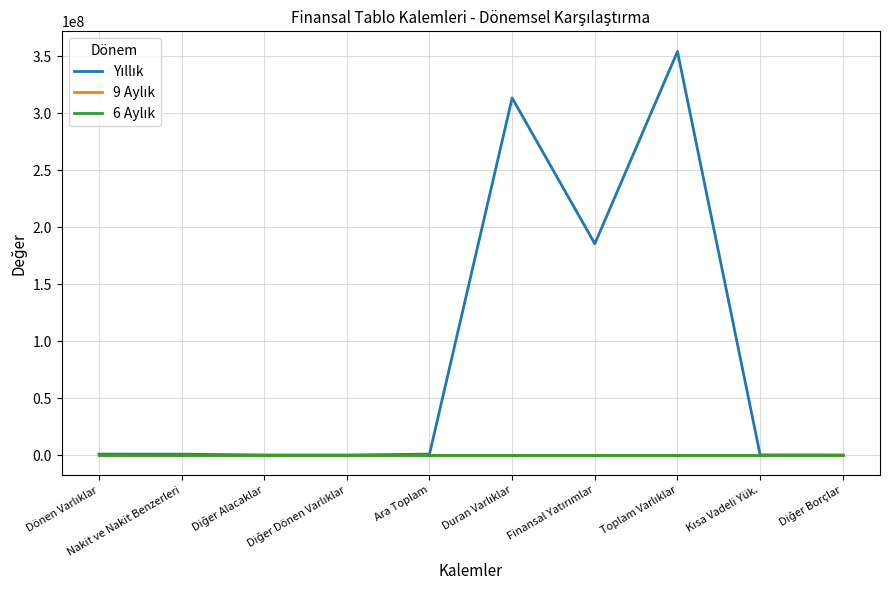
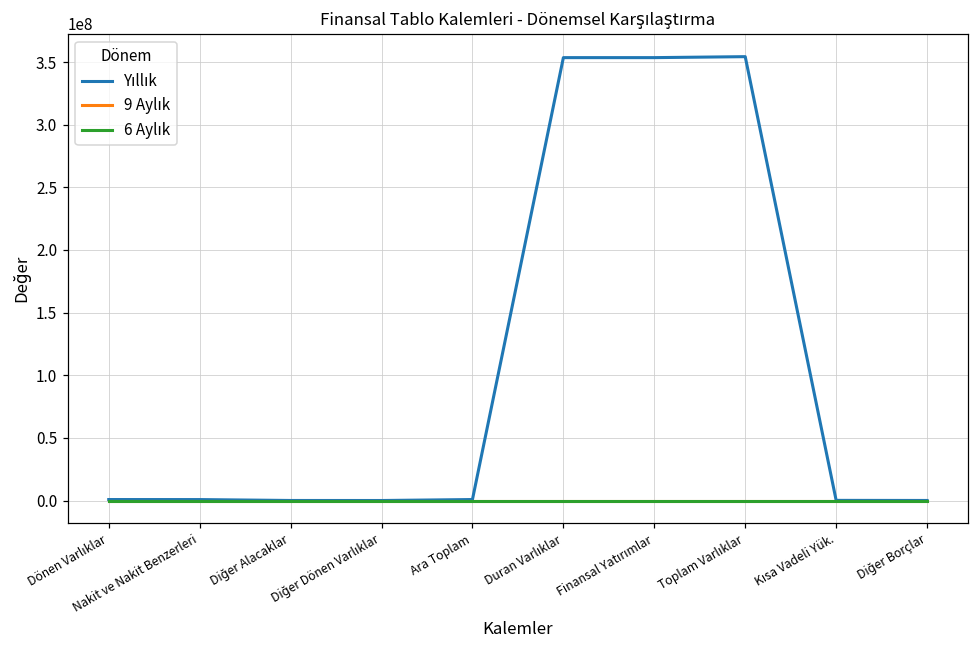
  {
    "Yıllık": {
-     "Duran Varlıklar": 314000000,
-     "Finansal Yatırımlar": 186000000,
+     "Duran Varlıklar": 354000000,
+     "Finansal Yatırımlar": 354000000,
      "Toplam Varlıklar": 354000000
    },
    "6 Aylık": {
      "Duran Varlıklar": 0,
      "Finansal Yatırımlar": 0,
      "Toplam Varlıklar": 0
    }
  }
